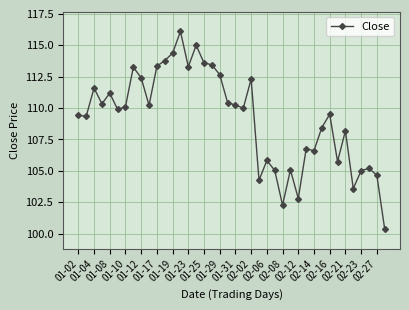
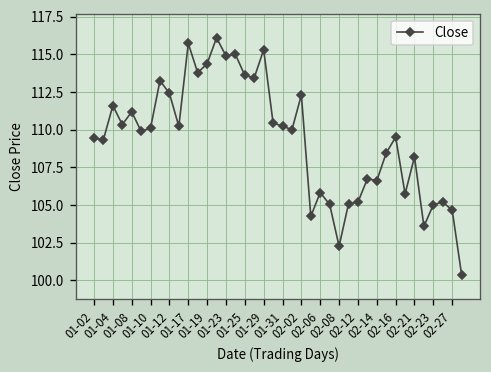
  {
    "01-02": 109.4,
    "01-04": 111.6,
    "01-08": 111.2,
    "01-10": 110.1,
    "01-12": 112.4,
-   "01-17": 113.3,
+   "01-17": 115.7,
    "01-19": 114.4,
-   "01-23": 113.3,
+   "01-23": 114.9,
    "01-25": 113.6,
-   "01-29": 112.7,
+   "01-29": 115.3,
    "01-31": 110.2,
    "02-02": 112.3,
    "02-06": 105.8,
    "02-08": 102.3,
-   "02-12": 102.8,
+   "02-12": 105.2,
    "02-14": 106.6,
    "02-16": 109.5,
    "02-21": 108.2,
    "02-23": 105.0,
    "02-27": 104.7
  }
